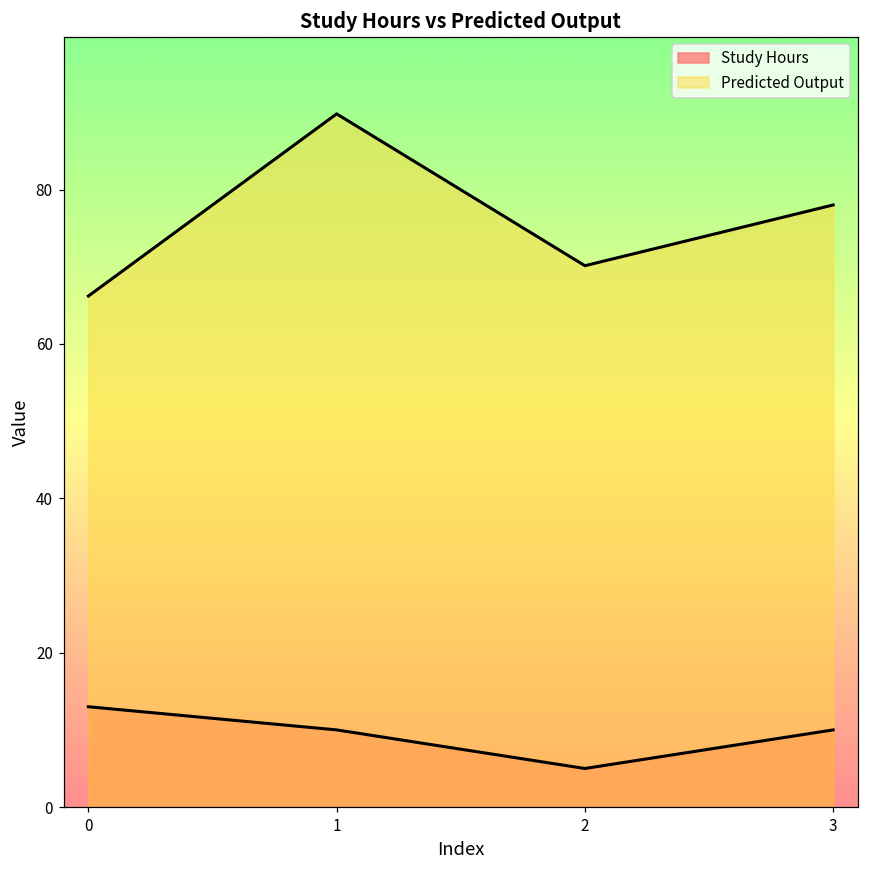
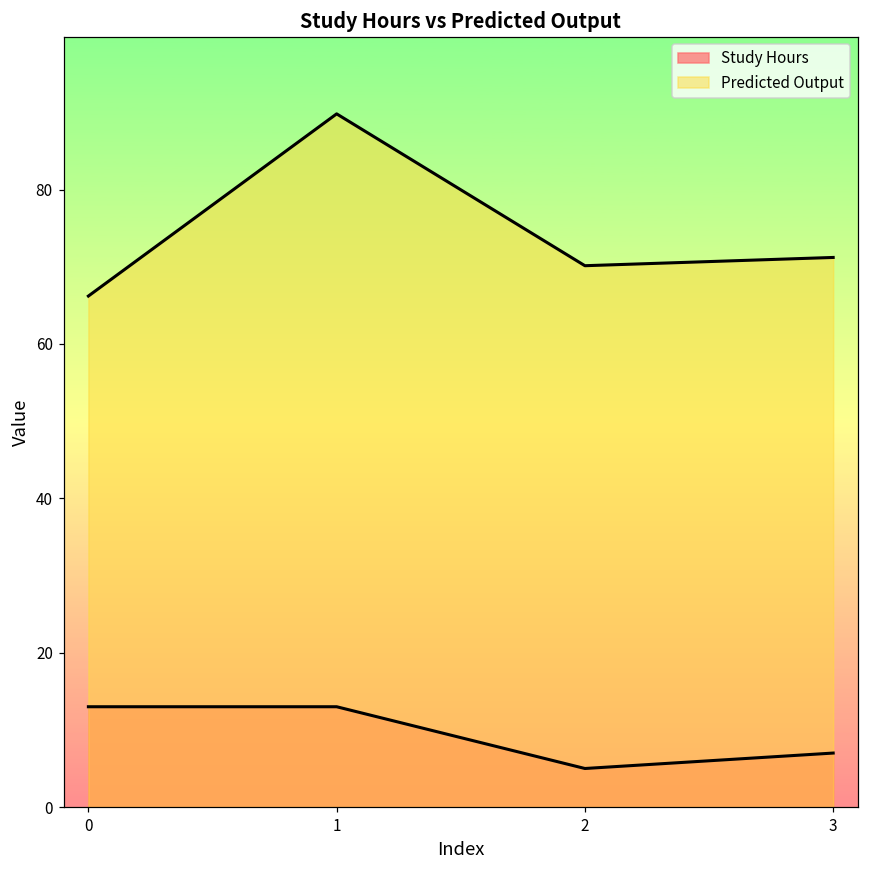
  {
    "Study Hours": {
      "0": 13,
-     "1": 10,
+     "1": 13,
      "2": 5,
-     "3": 10
+     "3": 7
    },
    "Predicted Output": {
      "0": 66,
      "1": 90,
      "2": 70,
-     "3": 78
+     "3": 71
    }
  }
